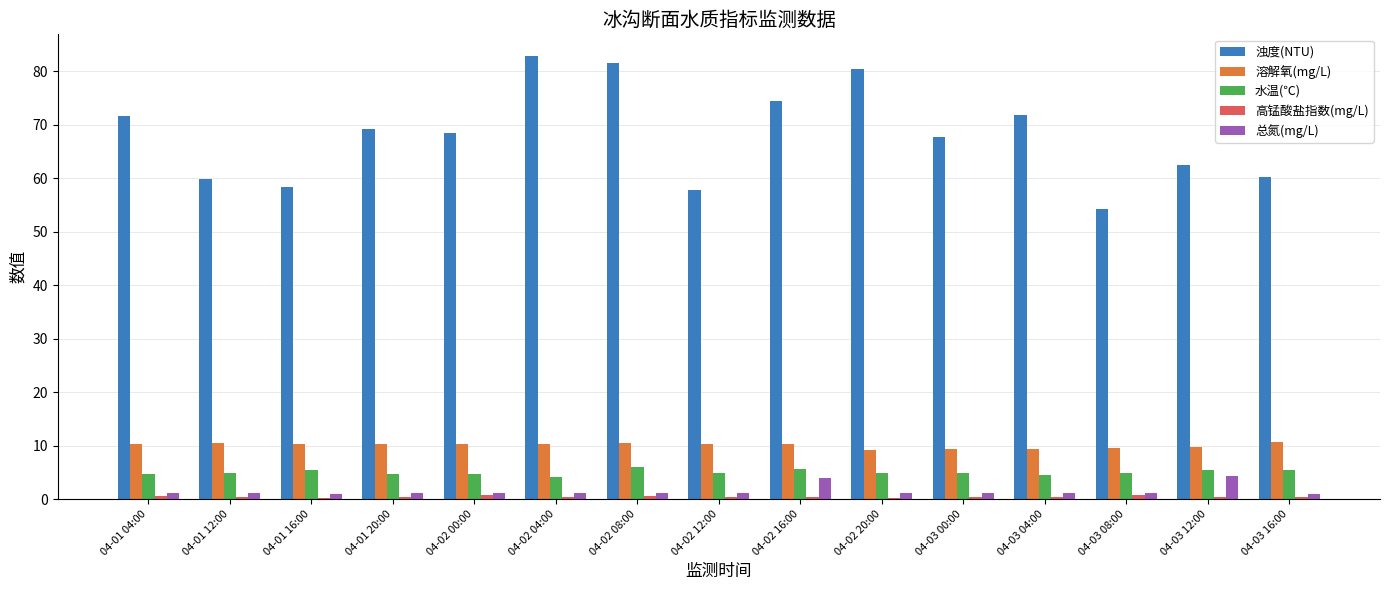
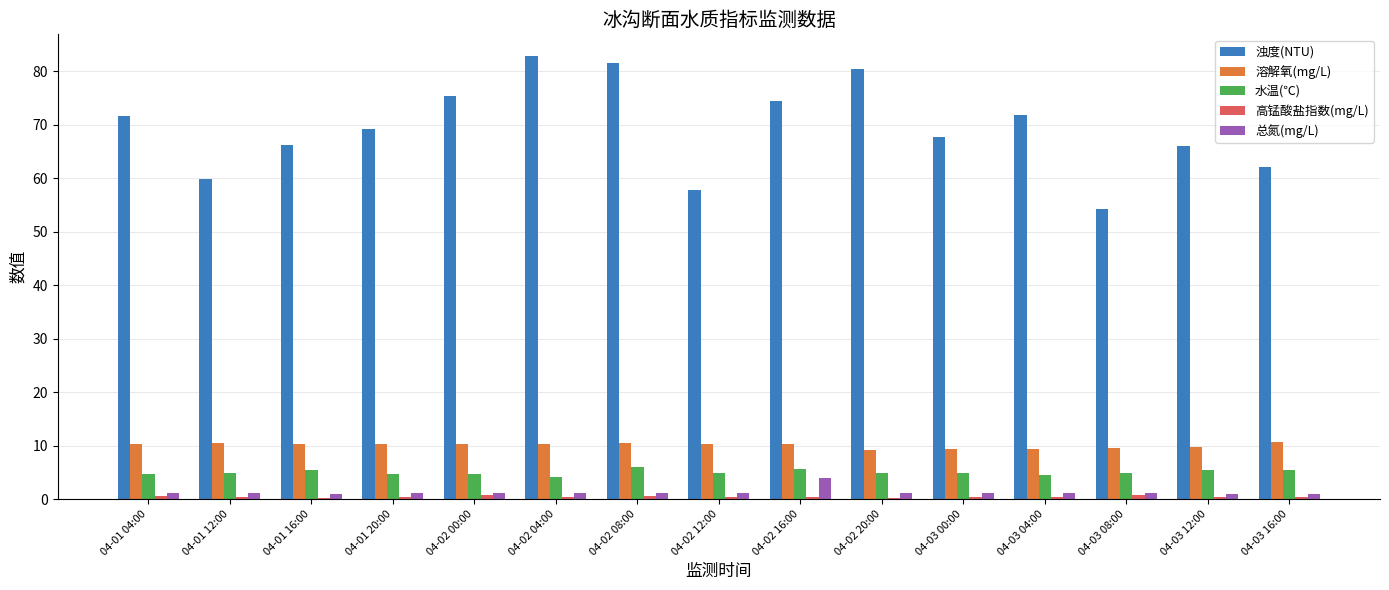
  {
    "浊度(NTU)": {
      "04-01 04:00": 72,
      "04-01 12:00": 60,
-     "04-01 16:00": 58,
+     "04-01 16:00": 66,
      "04-01 20:00": 69,
-     "04-02 00:00": 69,
+     "04-02 00:00": 75,
      "04-02 04:00": 83,
      "04-02 08:00": 82,
      "04-02 12:00": 58,
      "04-02 16:00": 74,
      "04-02 20:00": 81,
      "04-03 00:00": 68,
      "04-03 04:00": 72,
      "04-03 08:00": 54,
-     "04-03 12:00": 63,
-     "04-03 16:00": 60
+     "04-03 12:00": 66,
+     "04-03 16:00": 62
    },
    "水温(℃)": {
      "04-01 04:00": 5,
      "04-01 12:00": 5,
      "04-01 16:00": 5,
      "04-01 20:00": 5,
      "04-02 00:00": 5,
      "04-02 04:00": 4,
      "04-02 08:00": 6,
      "04-02 12:00": 5,
      "04-02 16:00": 6,
      "04-02 20:00": 5,
      "04-03 00:00": 5,
      "04-03 04:00": 5,
      "04-03 08:00": 5,
      "04-03 12:00": 5,
      "04-03 16:00": 6
    },
    "总氮(mg/L)": {
      "04-01 04:00": 1,
      "04-01 12:00": 1,
      "04-01 16:00": 1,
      "04-01 20:00": 1,
      "04-02 00:00": 1,
      "04-02 04:00": 1,
      "04-02 08:00": 1,
      "04-02 12:00": 1,
      "04-02 16:00": 4,
      "04-02 20:00": 1,
      "04-03 00:00": 1,
      "04-03 04:00": 1,
      "04-03 08:00": 1,
-     "04-03 12:00": 4,
+     "04-03 12:00": 1,
      "04-03 16:00": 1
    }
  }
